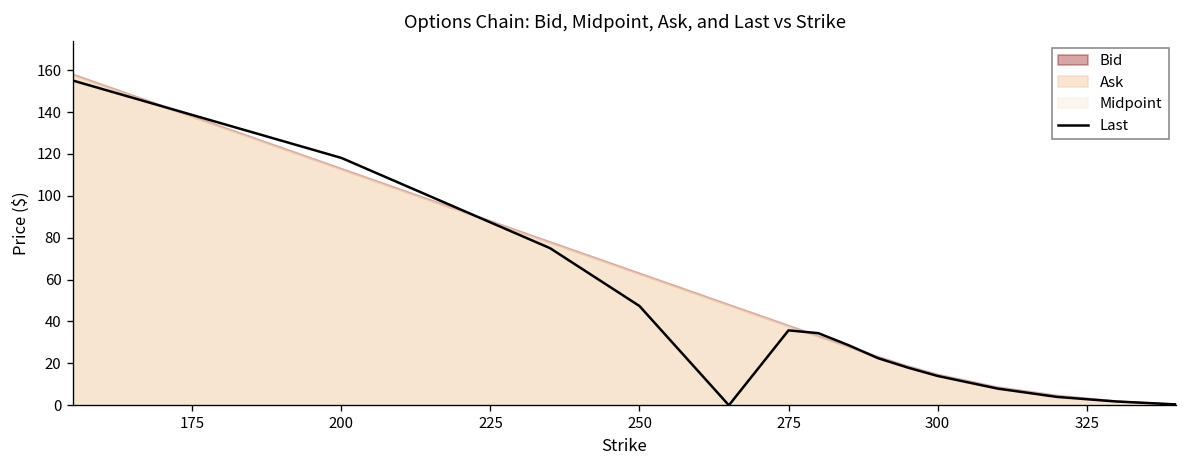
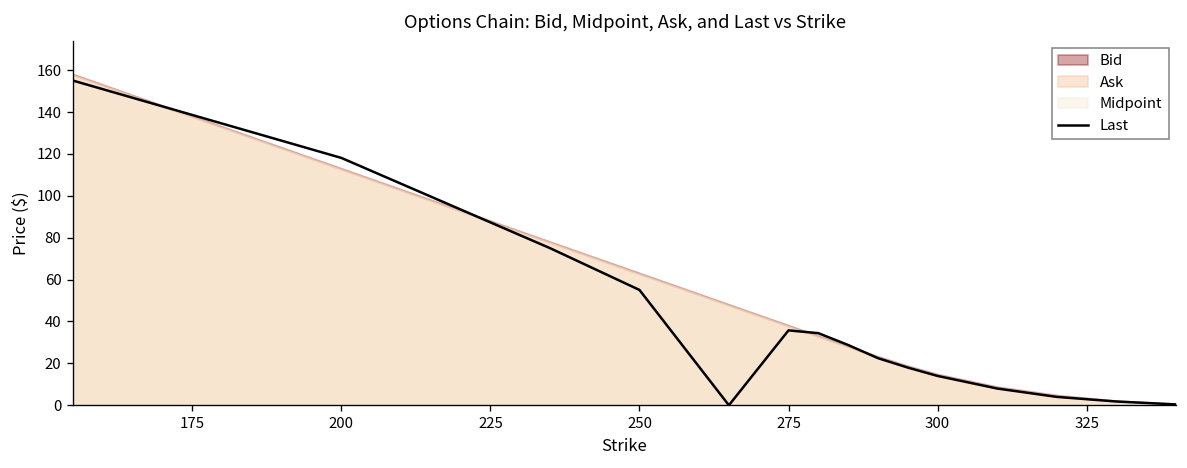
  {
    "Last": {
      "200": 118,
-     "250": 47,
+     "250": 55,
      "275": 36
    }
  }
